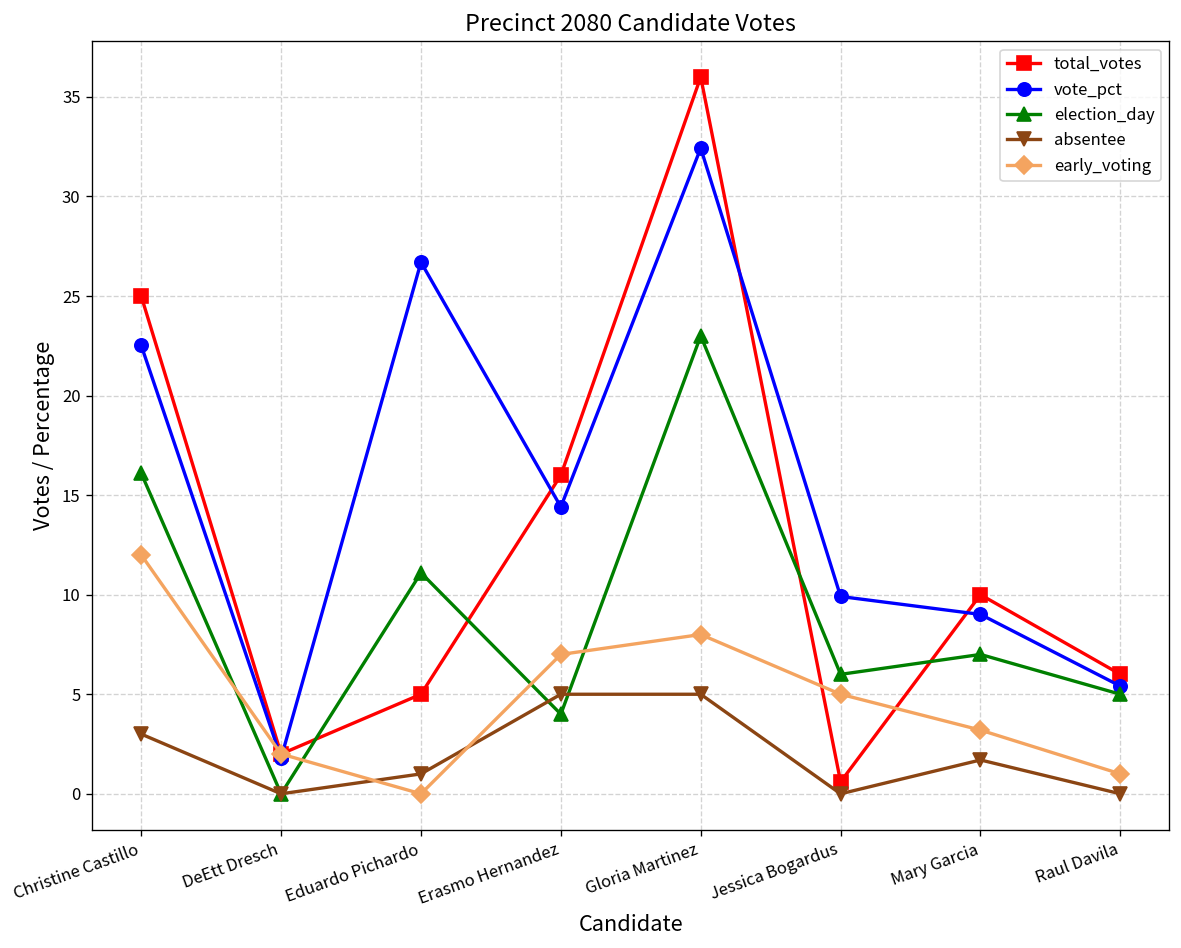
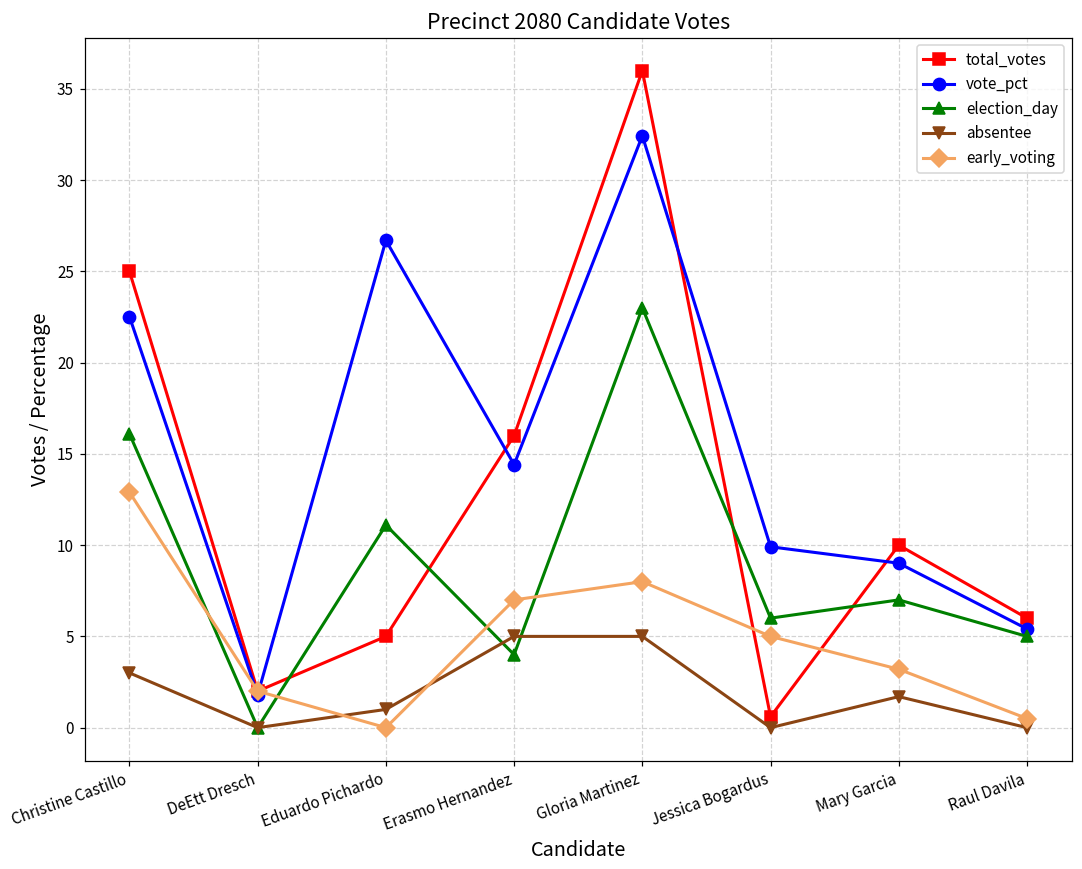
  {
    "total_votes": {
      "Christine Castillo": 25.0,
      "Eduardo Pichardo": 5.0,
      "Erasmo Hernandez": 16.0,
      "Gloria Martinez": 36.0,
      "Jessica Bogardus": 0.6,
      "Mary Garcia": 10.0,
      "Raul Davila": 6.0
    },
    "vote_pct": {
      "Christine Castillo": 22.5,
      "DeEtt Dresch": 1.8,
      "Eduardo Pichardo": 26.7,
      "Erasmo Hernandez": 14.4,
      "Gloria Martinez": 32.4,
      "Jessica Bogardus": 9.9,
      "Mary Garcia": 9.0,
      "Raul Davila": 5.4
    },
    "election_day": {
      "Christine Castillo": 16.1,
      "Eduardo Pichardo": 11.1,
      "Erasmo Hernandez": 4.0,
      "Gloria Martinez": 23.0,
      "Jessica Bogardus": 6.0,
      "Mary Garcia": 7.0,
      "Raul Davila": 5.0
    },
    "absentee": {
      "Christine Castillo": 3.0,
      "Eduardo Pichardo": 1.0,
      "Erasmo Hernandez": 5.0,
      "Gloria Martinez": 5.0,
      "Jessica Bogardus": 0.0,
      "Mary Garcia": 1.7,
      "Raul Davila": 0.0
    },
    "early_voting": {
-     "Christine Castillo": 12.0,
+     "Christine Castillo": 12.9,
      "Eduardo Pichardo": 0.0,
      "Erasmo Hernandez": 7.0,
      "Gloria Martinez": 8.0,
      "Jessica Bogardus": 5.0,
      "Mary Garcia": 3.2,
-     "Raul Davila": 1.0
+     "Raul Davila": 0.5
    }
  }
